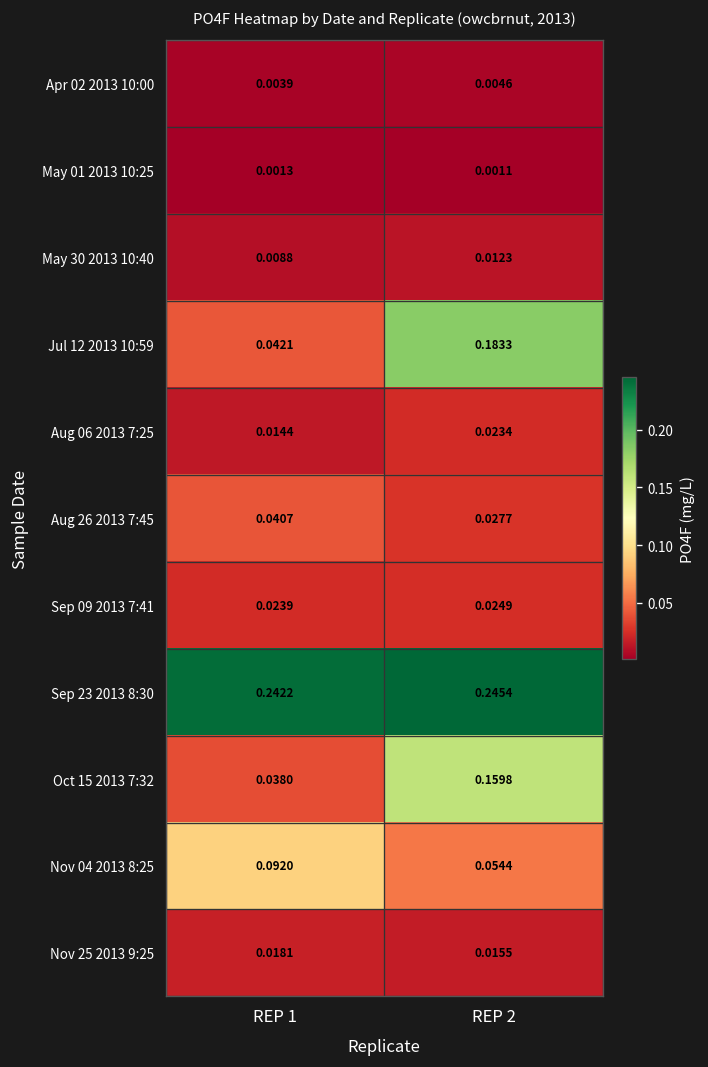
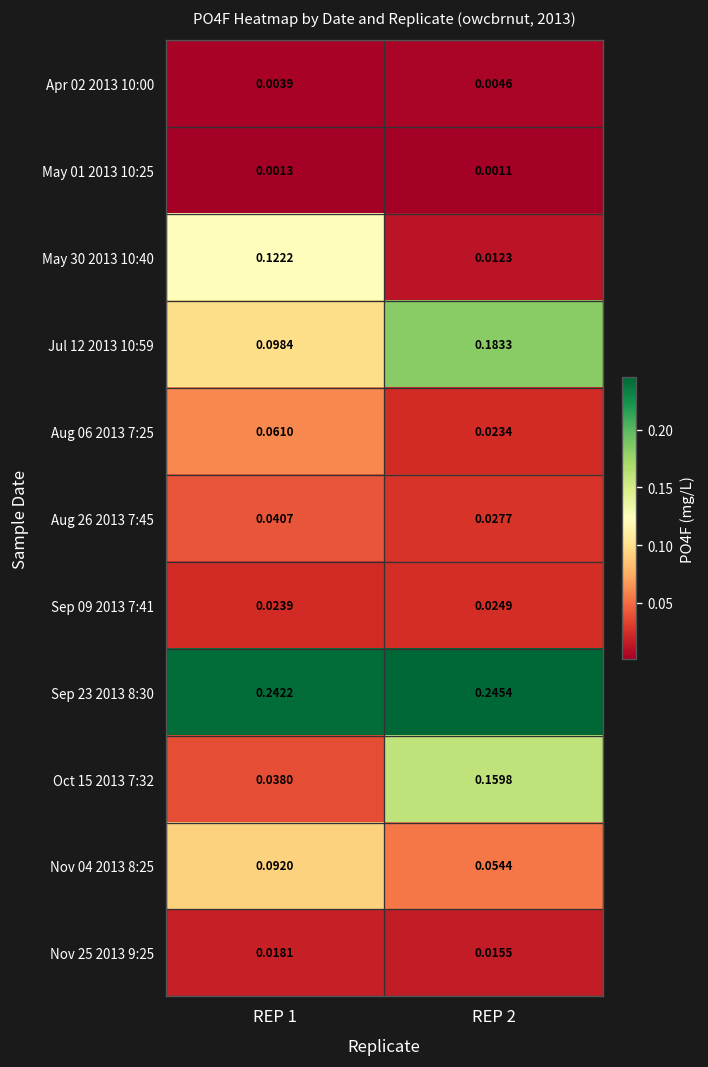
  {
    "Apr 02 2013 10:00": {
      "REP 1": 0.0039,
      "REP 2": 0.0046
    },
    "May 01 2013 10:25": {
      "REP 1": 0.0013,
      "REP 2": 0.0011
    },
    "May 30 2013 10:40": {
-     "REP 1": 0.0088,
+     "REP 1": 0.1222,
      "REP 2": 0.0123
    },
    "Jul 12 2013 10:59": {
-     "REP 1": 0.0421,
+     "REP 1": 0.0984,
      "REP 2": 0.1833
    },
    "Aug 06 2013 7:25": {
-     "REP 1": 0.0144,
+     "REP 1": 0.0610,
      "REP 2": 0.0234
    },
    "Aug 26 2013 7:45": {
      "REP 1": 0.0407,
      "REP 2": 0.0277
    },
    "Sep 09 2013 7:41": {
      "REP 1": 0.0239,
      "REP 2": 0.0249
    },
    "Sep 23 2013 8:30": {
      "REP 1": 0.2422,
      "REP 2": 0.2454
    },
    "Oct 15 2013 7:32": {
      "REP 1": 0.0380,
      "REP 2": 0.1598
    },
    "Nov 04 2013 8:25": {
      "REP 1": 0.0920,
      "REP 2": 0.0544
    },
    "Nov 25 2013 9:25": {
      "REP 1": 0.0181,
      "REP 2": 0.0155
    }
  }
